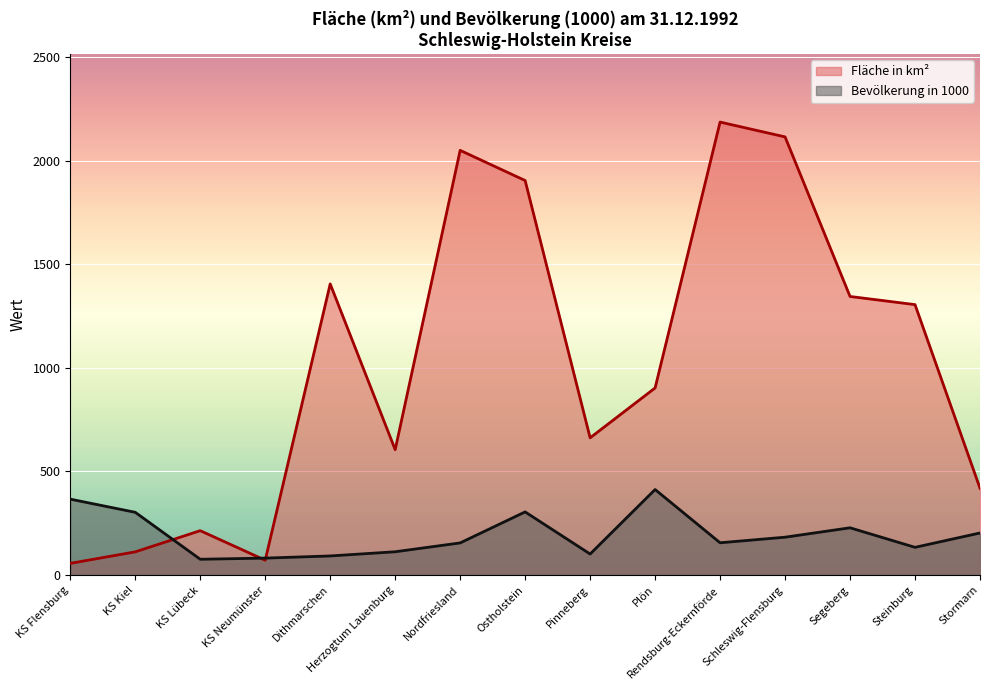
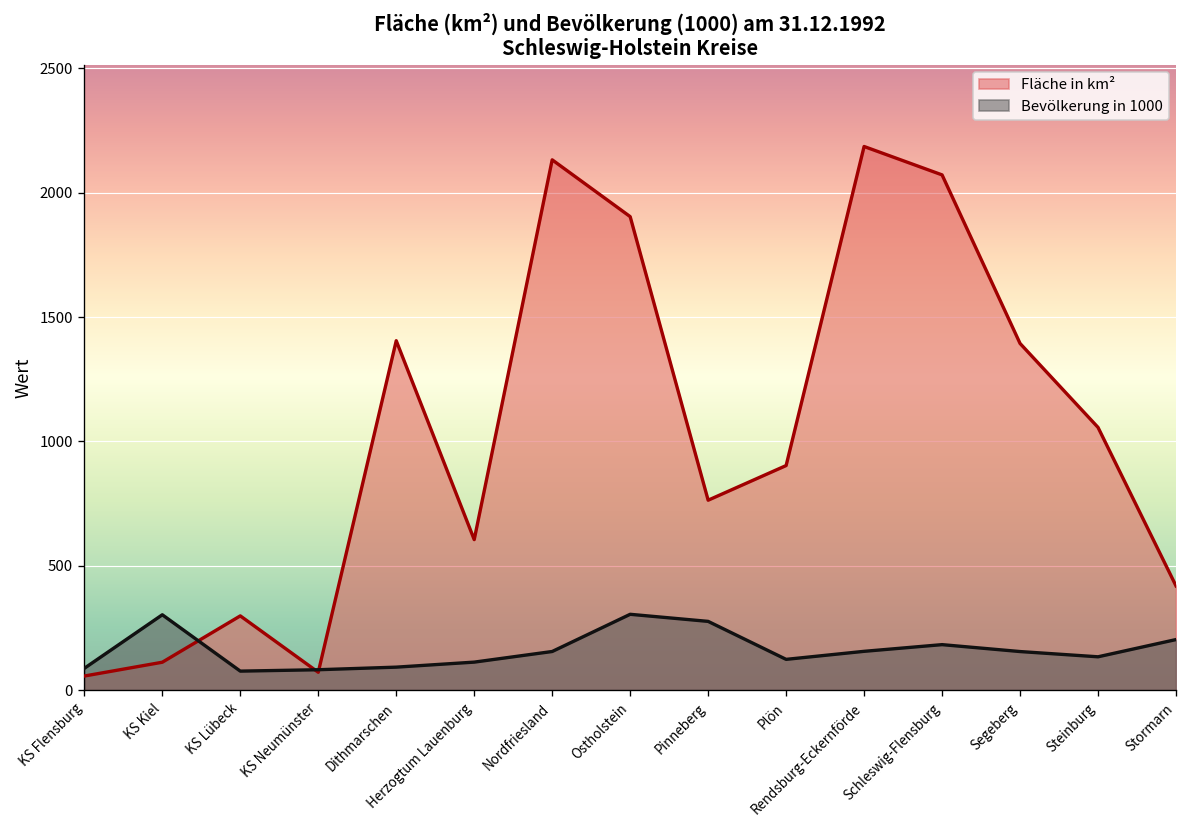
  {
    "Fläche in km²": {
      "KS Flensburg": 60,
      "KS Kiel": 110,
-     "KS Lübeck": 210,
+     "KS Lübeck": 300,
      "Dithmarschen": 1400,
      "Herzogtum Lauenburg": 600,
-     "Nordfriesland": 2050,
+     "Nordfriesland": 2130,
      "Ostholstein": 1900,
-     "Pinneberg": 660,
+     "Pinneberg": 760,
      "Plön": 900,
      "Rendsburg-Eckernförde": 2190,
-     "Schleswig-Flensburg": 2110,
-     "Segeberg": 1340,
-     "Steinburg": 1300,
+     "Schleswig-Flensburg": 2070,
+     "Segeberg": 1390,
+     "Steinburg": 1060,
      "Stormarn": 420
    },
    "Bevölkerung in 1000": {
-     "KS Flensburg": 370,
+     "KS Flensburg": 90,
      "KS Kiel": 300,
      "KS Lübeck": 80,
      "Dithmarschen": 90,
      "Herzogtum Lauenburg": 110,
      "Nordfriesland": 160,
      "Ostholstein": 300,
-     "Pinneberg": 100,
-     "Plön": 410,
+     "Pinneberg": 280,
+     "Plön": 120,
      "Rendsburg-Eckernförde": 160,
      "Schleswig-Flensburg": 180,
-     "Segeberg": 230,
+     "Segeberg": 150,
      "Steinburg": 130,
      "Stormarn": 200
    }
  }
